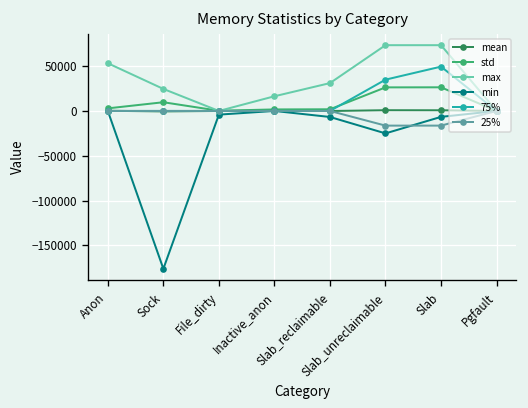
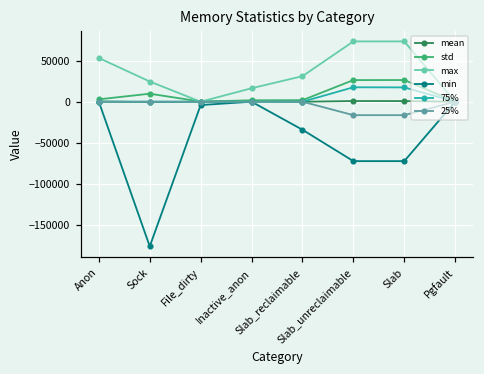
  {
    "min": {
      "Sock": -180000,
      "File_dirty": 0,
-     "Slab_reclaimable": -10000,
-     "Slab_unreclaimable": -30000,
-     "Slab": -10000
+     "Slab_reclaimable": -30000,
+     "Slab_unreclaimable": -70000,
+     "Slab": -70000
    },
    "75%": {
-     "Slab_unreclaimable": 30000,
-     "Slab": 50000
+     "Slab_unreclaimable": 20000,
+     "Slab": 20000
    }
  }
